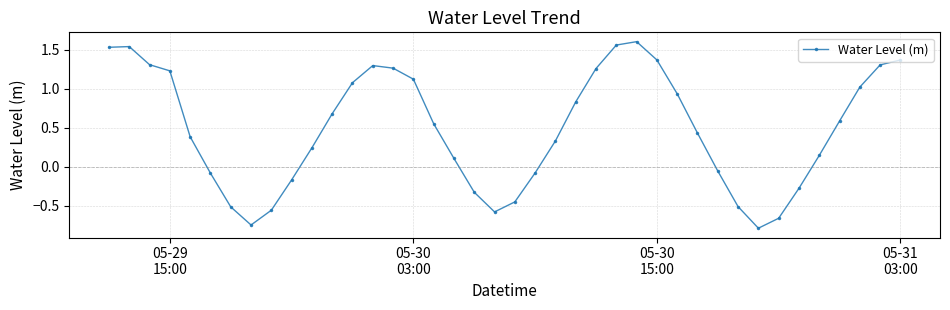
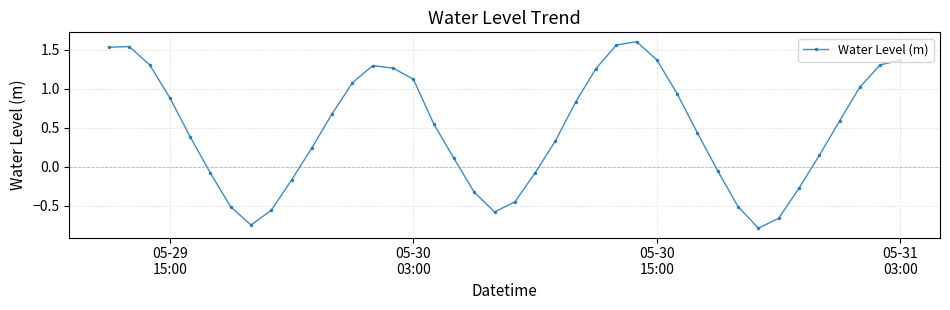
  {
-   "05-29 15:00": 1.2,
+   "05-29 15:00": 0.9,
    "05-30 03:00": 1.1,
    "05-30 15:00": 1.4
  }
